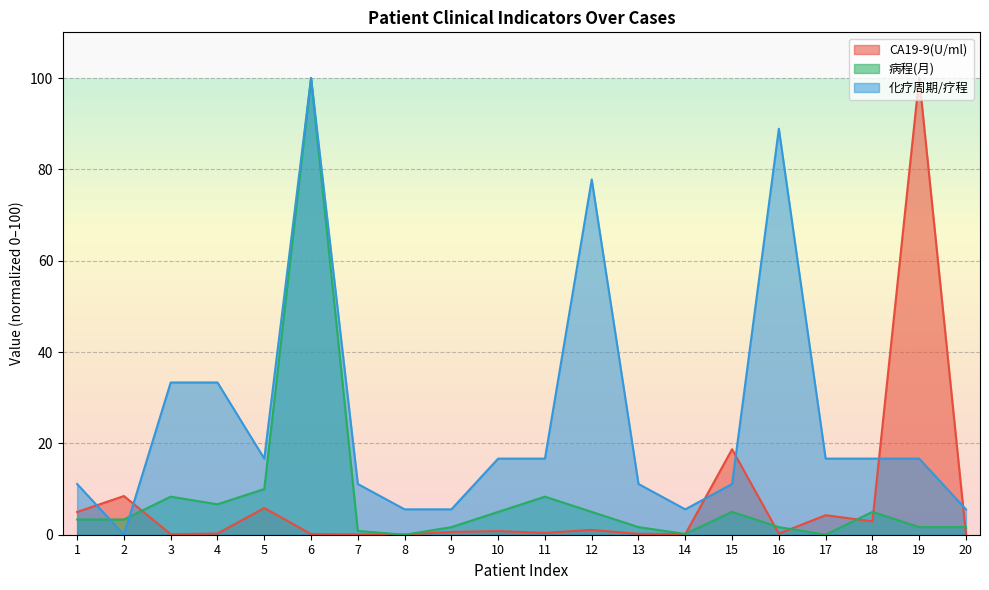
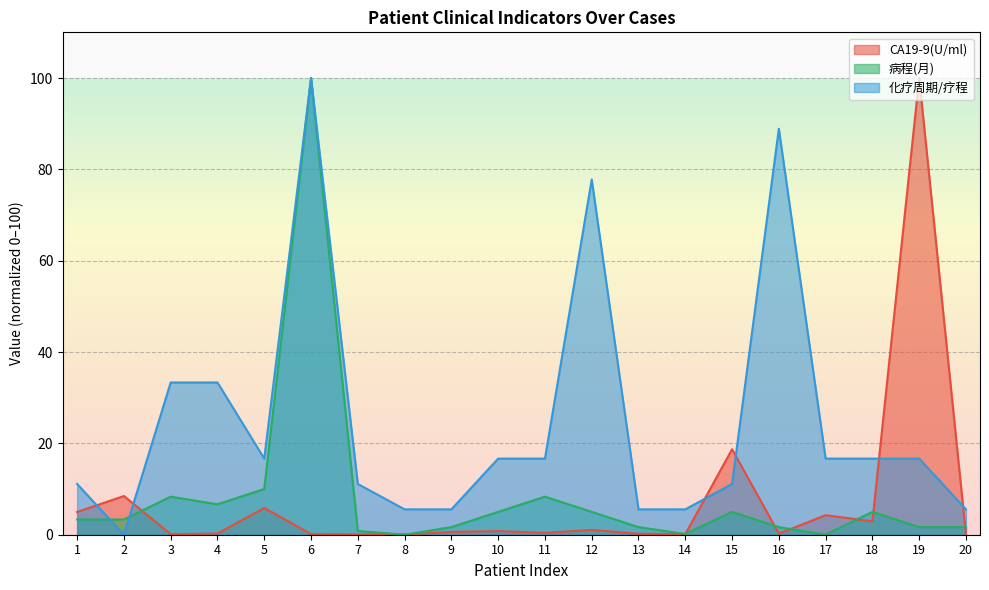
  {
    "CA19-9(U/ml)": {
      "1": 5,
      "2": 8,
      "3": 0,
      "4": 0,
      "5": 6,
      "6": 0,
      "7": 0,
      "9": 1,
      "10": 1,
      "11": 0,
      "12": 1,
      "13": 0,
      "15": 19,
      "16": 0,
      "17": 4,
      "18": 3,
      "20": 0
    },
    "病程(月)": {
      "1": 3,
      "2": 3,
      "3": 8,
      "4": 7,
      "5": 10,
      "7": 1,
      "9": 2,
      "10": 5,
      "11": 8,
      "12": 5,
      "13": 2,
      "15": 5,
      "16": 2,
      "17": 0,
      "18": 5,
      "19": 2,
      "20": 2
    },
    "化疗周期/疗程": {
      "1": 11,
      "2": 0,
      "3": 33,
      "4": 33,
      "5": 17,
      "7": 11,
      "8": 6,
      "9": 6,
      "10": 17,
      "11": 17,
      "12": 78,
-     "13": 11,
+     "13": 6,
      "14": 6,
      "15": 11,
      "16": 89,
      "17": 17,
      "18": 17,
      "19": 17,
      "20": 6
    }
  }
